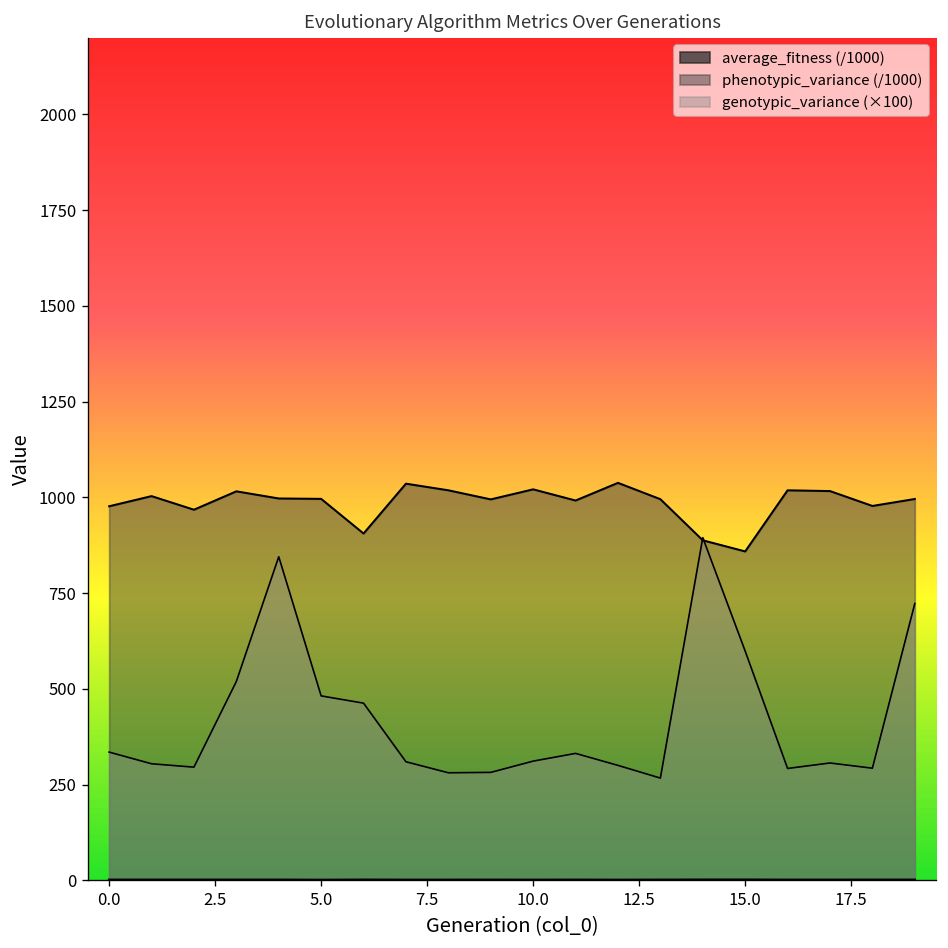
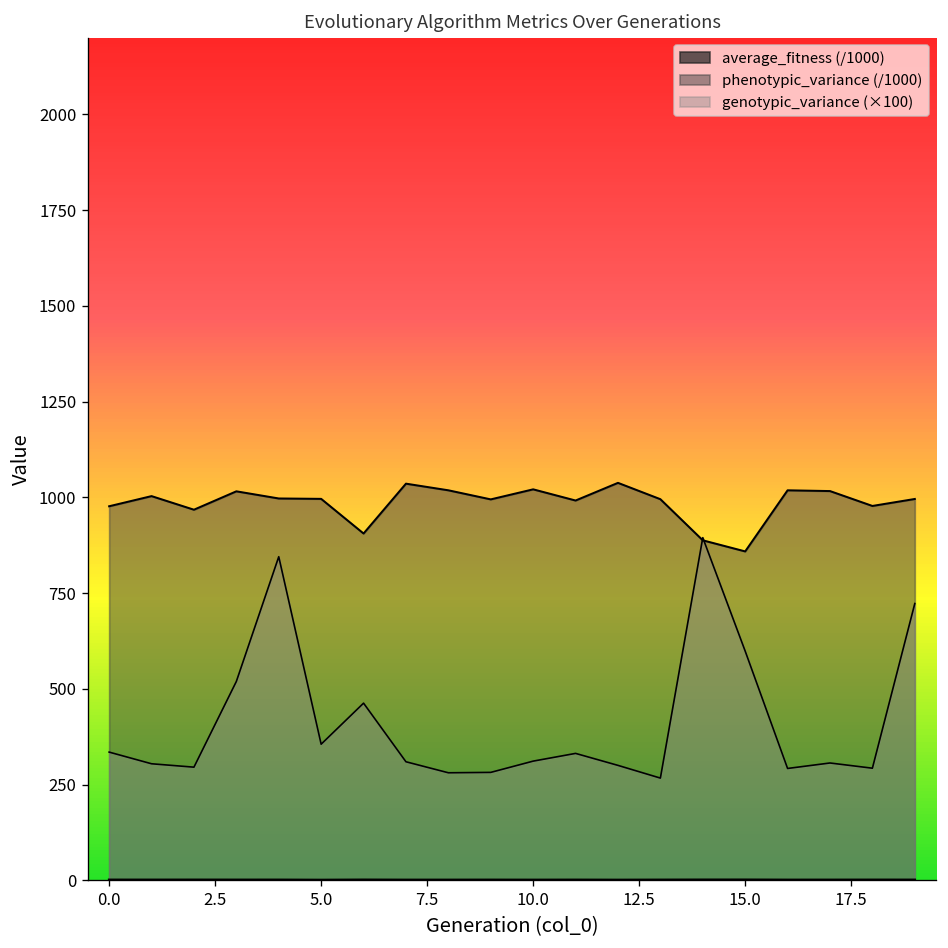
  {
    "genotypic_variance (×100)": {
      "0.0": 340,
-     "5.0": 480,
+     "5.0": 360,
      "10.0": 310,
      "15.0": 600
    }
  }
